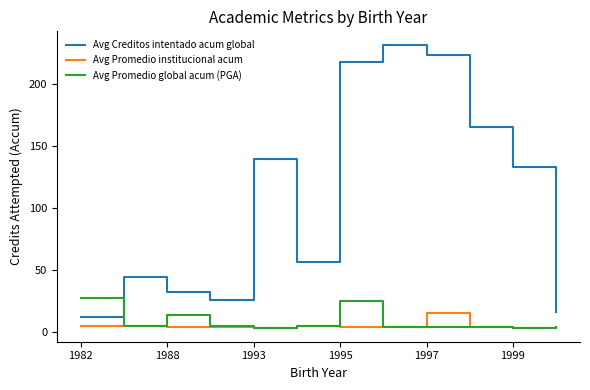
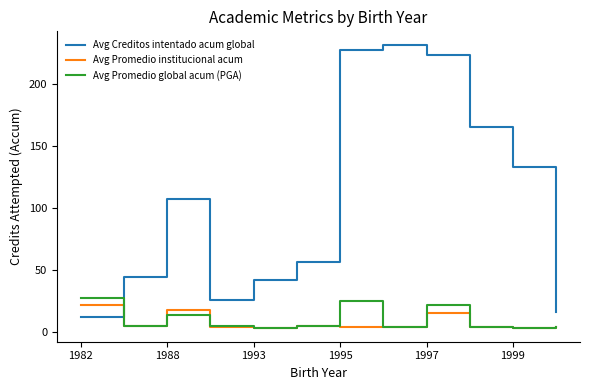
  {
    "Avg Creditos intentado acum global": {
      "1982": 12,
-     "1988": 32,
-     "1993": 139,
-     "1995": 218,
+     "1988": 107,
+     "1993": 42,
+     "1995": 227,
      "1997": 223,
      "1999": 133
    },
    "Avg Promedio institucional acum": {
-     "1982": 4,
-     "1988": 4,
+     "1982": 22,
+     "1988": 18,
      "1995": 4,
      "1997": 15
    },
    "Avg Promedio global acum (PGA)": {
      "1982": 27,
      "1988": 13,
      "1995": 25,
-     "1997": 4
+     "1997": 22
    }
  }
